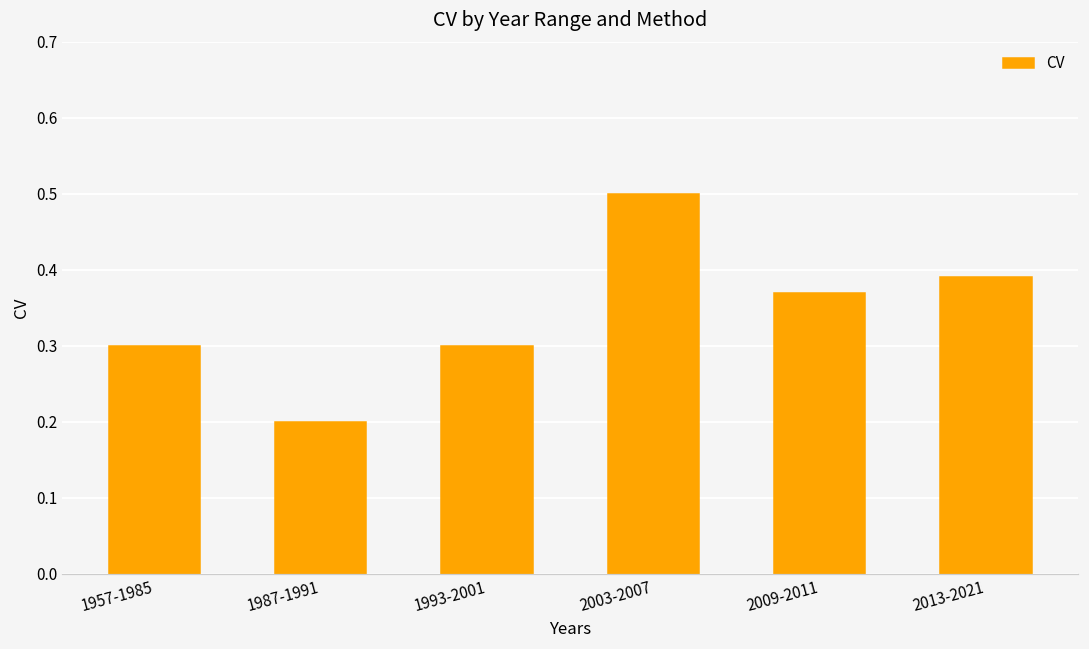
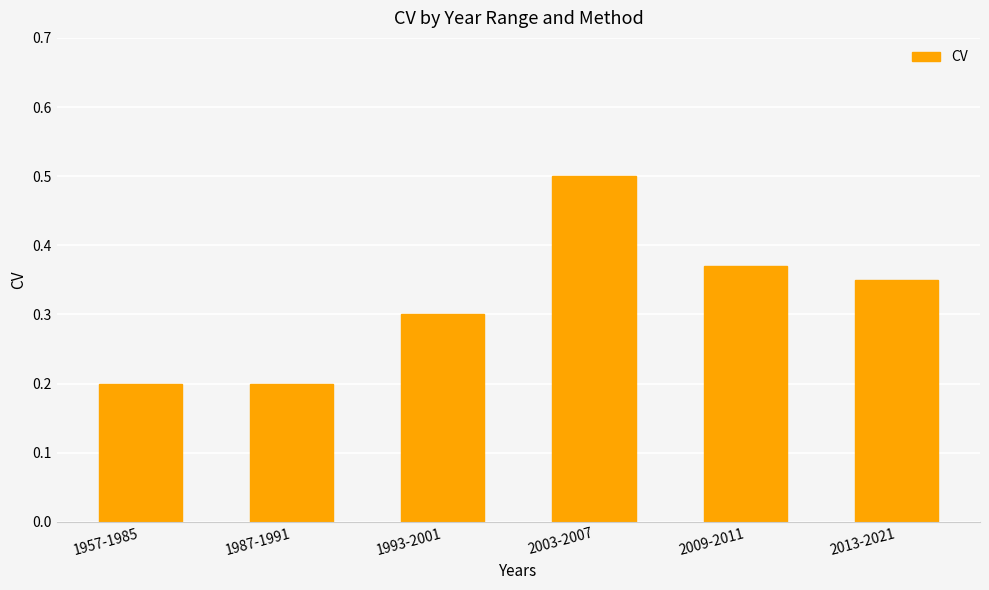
  {
-   "1957-1985": 0.3,
+   "1957-1985": 0.2,
    "1987-1991": 0.20,
    "1993-2001": 0.30,
    "2003-2007": 0.50,
    "2009-2011": 0.37,
-   "2013-2021": 0.39
+   "2013-2021": 0.35
  }
